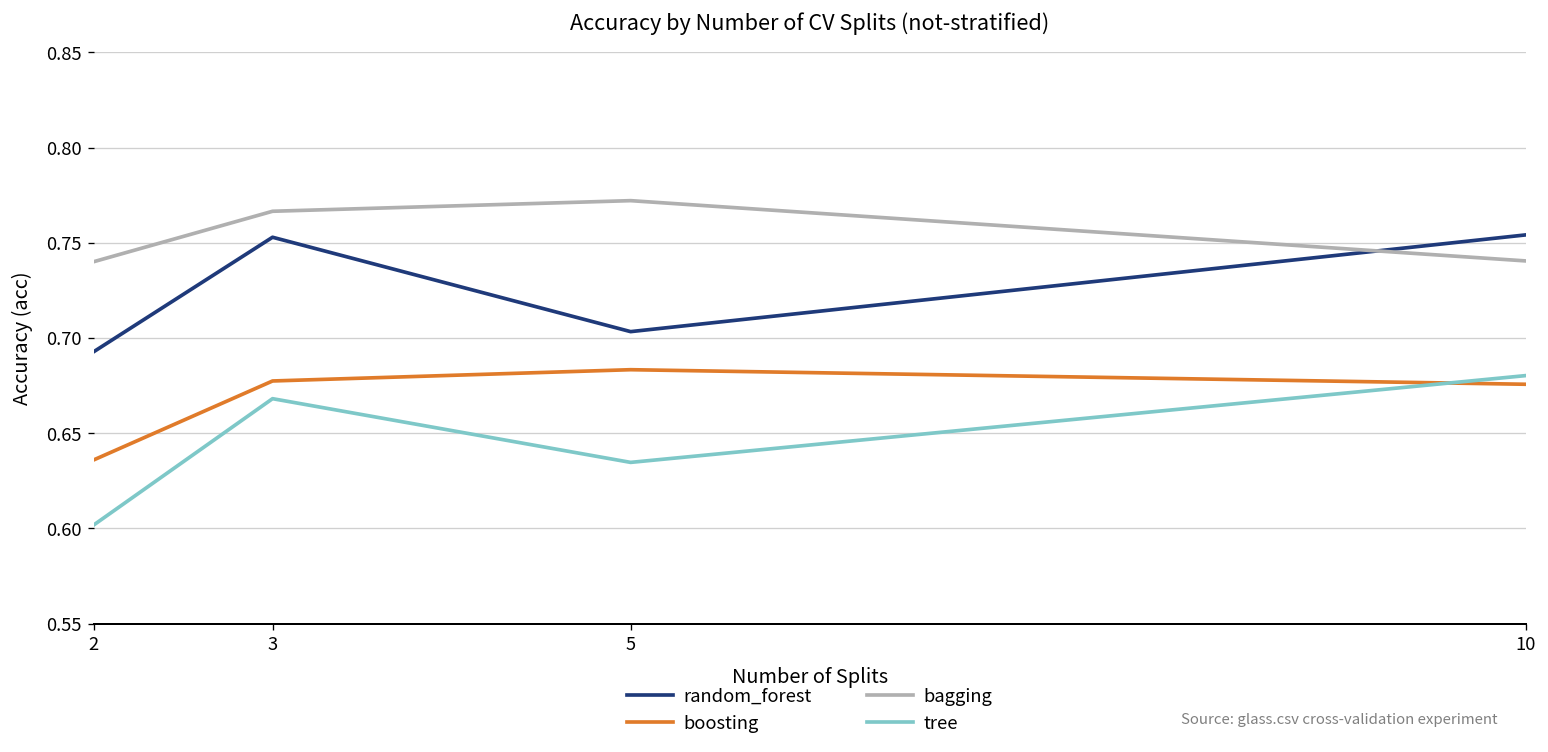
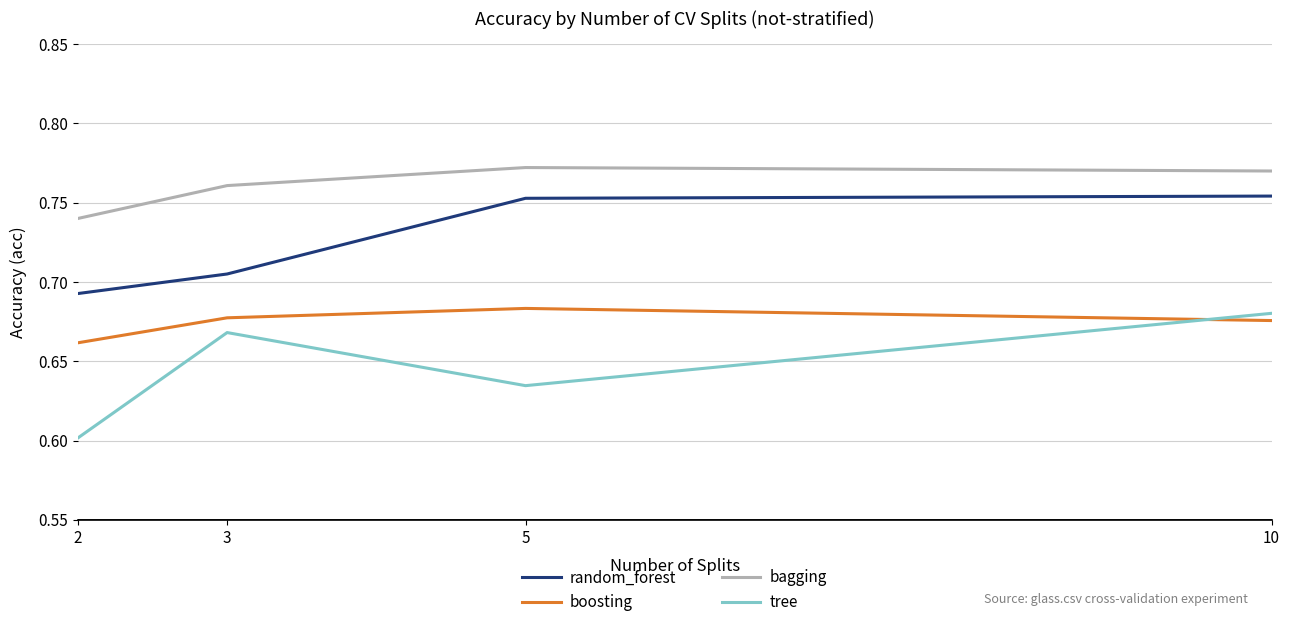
  {
    "random_forest": {
      "2": 0.693,
-     "3": 0.753,
-     "5": 0.703,
+     "3": 0.705,
+     "5": 0.753,
      "10": 0.754
    },
    "boosting": {
-     "2": 0.636,
+     "2": 0.662,
      "3": 0.677,
      "5": 0.683,
      "10": 0.676
    },
    "bagging": {
      "2": 0.740,
-     "3": 0.767,
+     "3": 0.761,
      "5": 0.772,
-     "10": 0.740
+     "10": 0.770
    },
    "tree": {
      "2": 0.602,
      "3": 0.668,
      "5": 0.635,
      "10": 0.680
    }
  }
